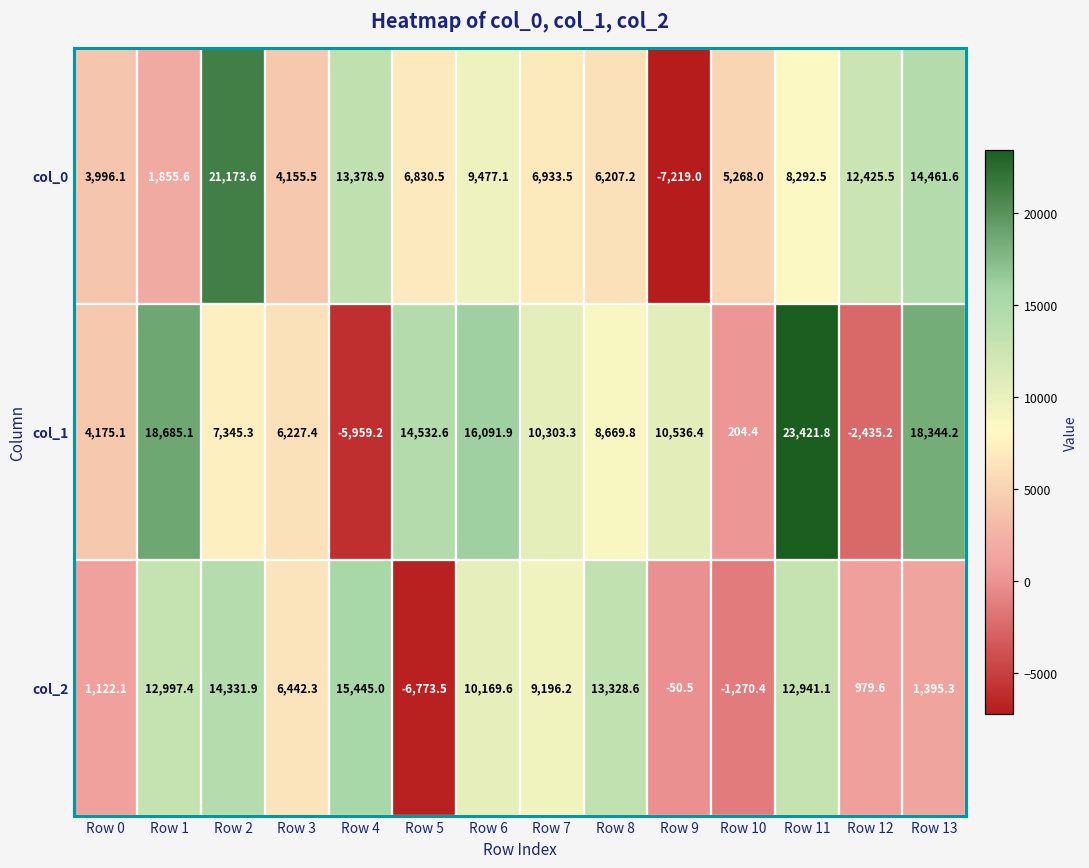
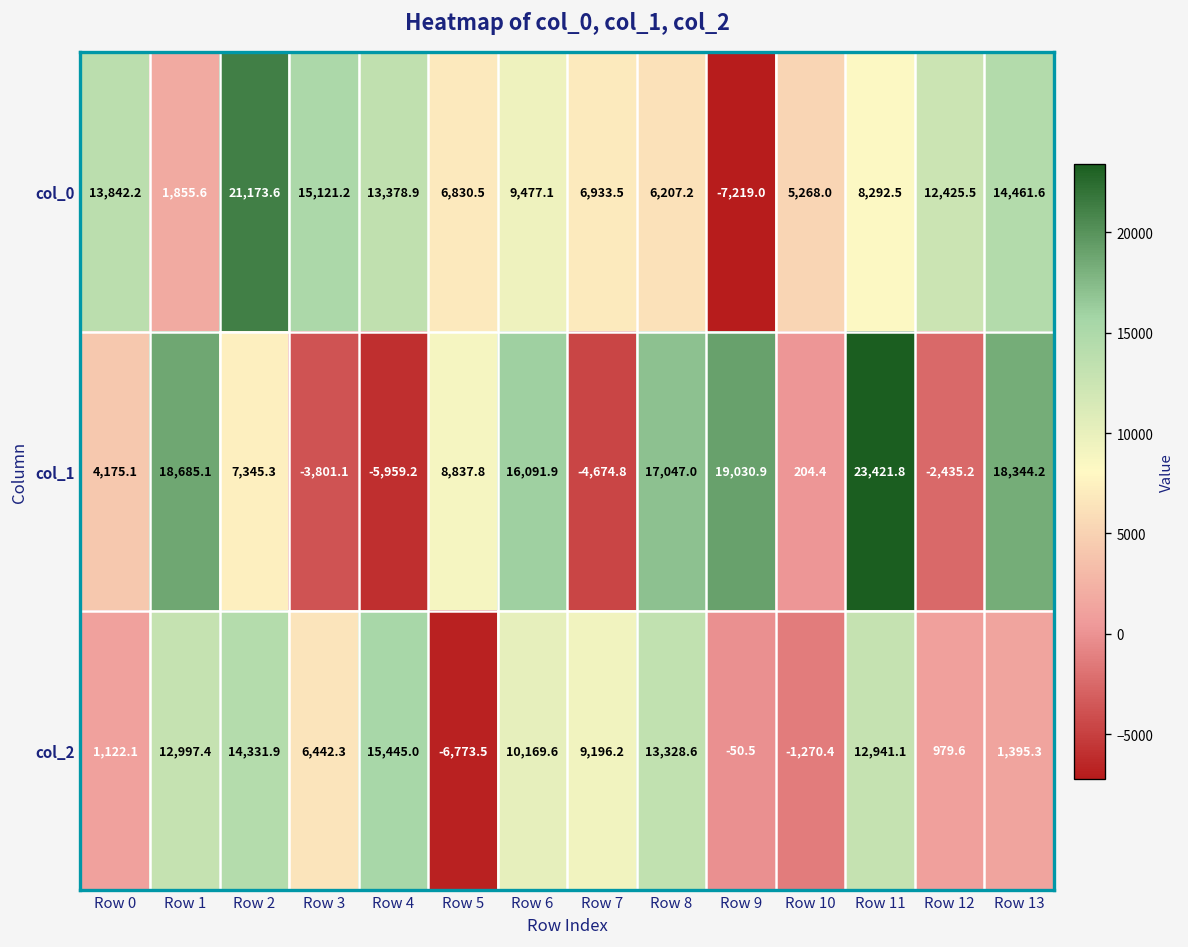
  {
    "col_0": {
-     "Row 0": "3,996.1",
+     "Row 0": "13,842.2",
      "Row 1": "1,855.6",
      "Row 2": "21,173.6",
-     "Row 3": "4,155.5",
+     "Row 3": "15,121.2",
      "Row 4": "13,378.9",
      "Row 5": "6,830.5",
      "Row 6": "9,477.1",
      "Row 7": "6,933.5",
      "Row 8": "6,207.2",
      "Row 9": "-7,219.0",
      "Row 10": "5,268.0",
      "Row 11": "8,292.5",
      "Row 12": "12,425.5",
      "Row 13": "14,461.6"
    },
    "col_1": {
      "Row 0": "4,175.1",
      "Row 1": "18,685.1",
      "Row 2": "7,345.3",
-     "Row 3": "6,227.4",
+     "Row 3": "-3,801.1",
      "Row 4": "-5,959.2",
-     "Row 5": "14,532.6",
+     "Row 5": "8,837.8",
      "Row 6": "16,091.9",
-     "Row 7": "10,303.3",
-     "Row 8": "8,669.8",
-     "Row 9": "10,536.4",
+     "Row 7": "-4,674.8",
+     "Row 8": "17,047.0",
+     "Row 9": "19,030.9",
      "Row 10": "204.4",
      "Row 11": "23,421.8",
      "Row 12": "-2,435.2",
      "Row 13": "18,344.2"
    },
    "col_2": {
      "Row 0": "1,122.1",
      "Row 1": "12,997.4",
      "Row 2": "14,331.9",
      "Row 3": "6,442.3",
      "Row 4": "15,445.0",
      "Row 5": "-6,773.5",
      "Row 6": "10,169.6",
      "Row 7": "9,196.2",
      "Row 8": "13,328.6",
      "Row 9": "-50.5",
      "Row 10": "-1,270.4",
      "Row 11": "12,941.1",
      "Row 12": "979.6",
      "Row 13": "1,395.3"
    }
  }
